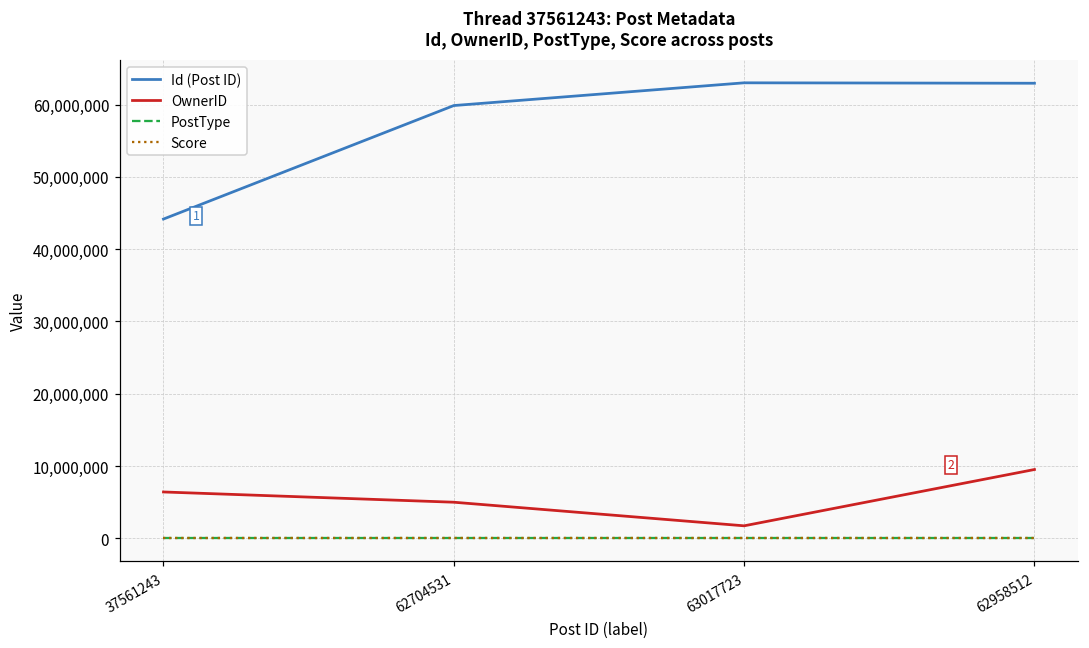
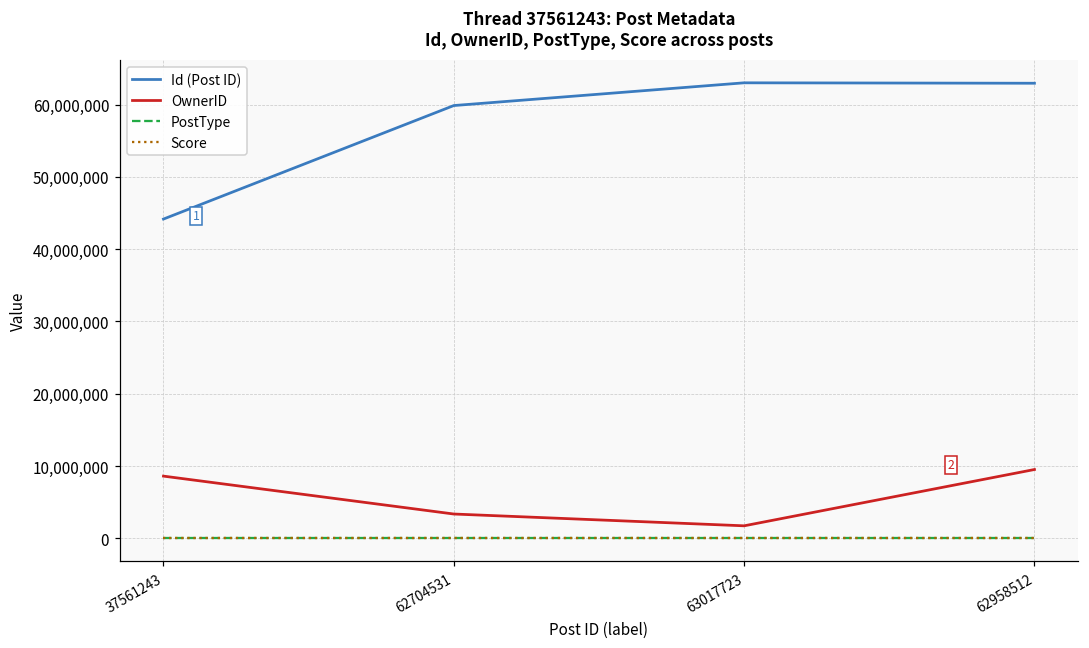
  {
    "Id (Post ID)": {
      "37561243": "44,000,000",
      "62704531": "60,000,000",
      "63017723": "63,000,000",
      "62958512": "63,000,000"
    },
    "OwnerID": {
-     "37561243": "6,000,000",
-     "62704531": "5,000,000",
+     "37561243": "9,000,000",
+     "62704531": "3,000,000",
      "63017723": "2,000,000",
      "62958512": "10,000,000"
    },
    "Score": {
      "37561243": "0",
      "62704531": "0",
      "63017723": "0",
      "62958512": "0"
    }
  }
